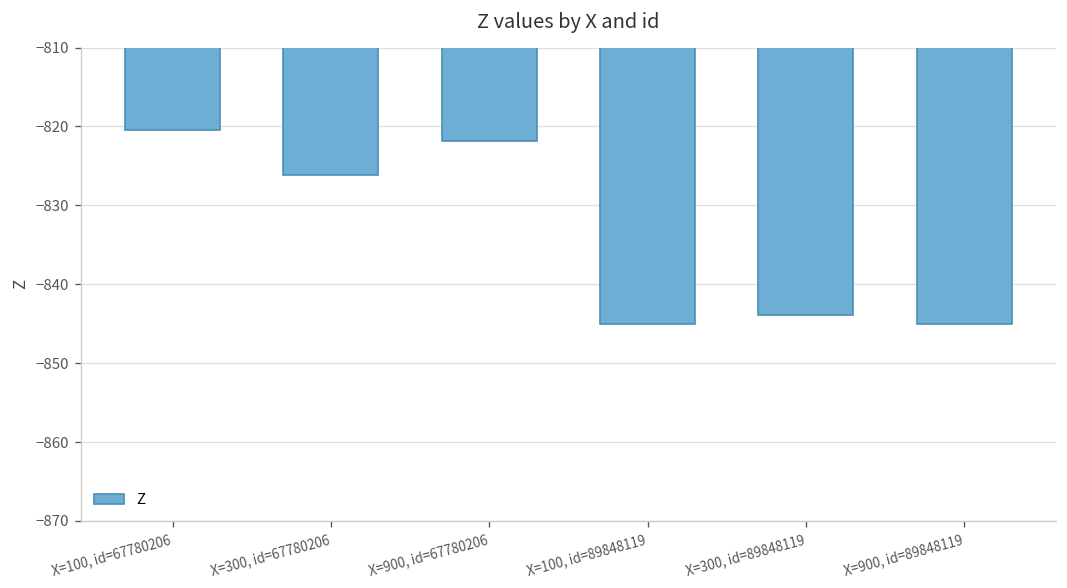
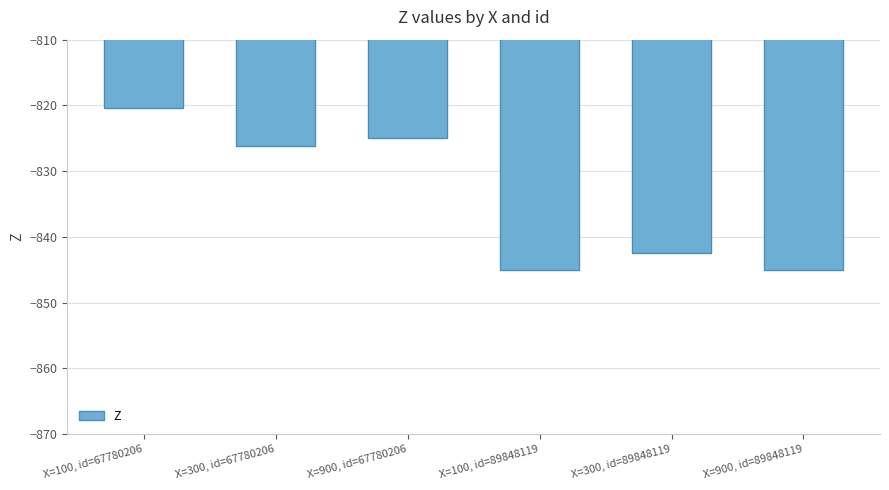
  {
    "X=100, id=67780206": -820,
    "X=300, id=67780206": -826,
-   "X=900, id=67780206": -822,
+   "X=900, id=67780206": -825,
    "X=100, id=89848119": -845,
-   "X=300, id=89848119": -844,
+   "X=300, id=89848119": -842,
    "X=900, id=89848119": -845
  }
